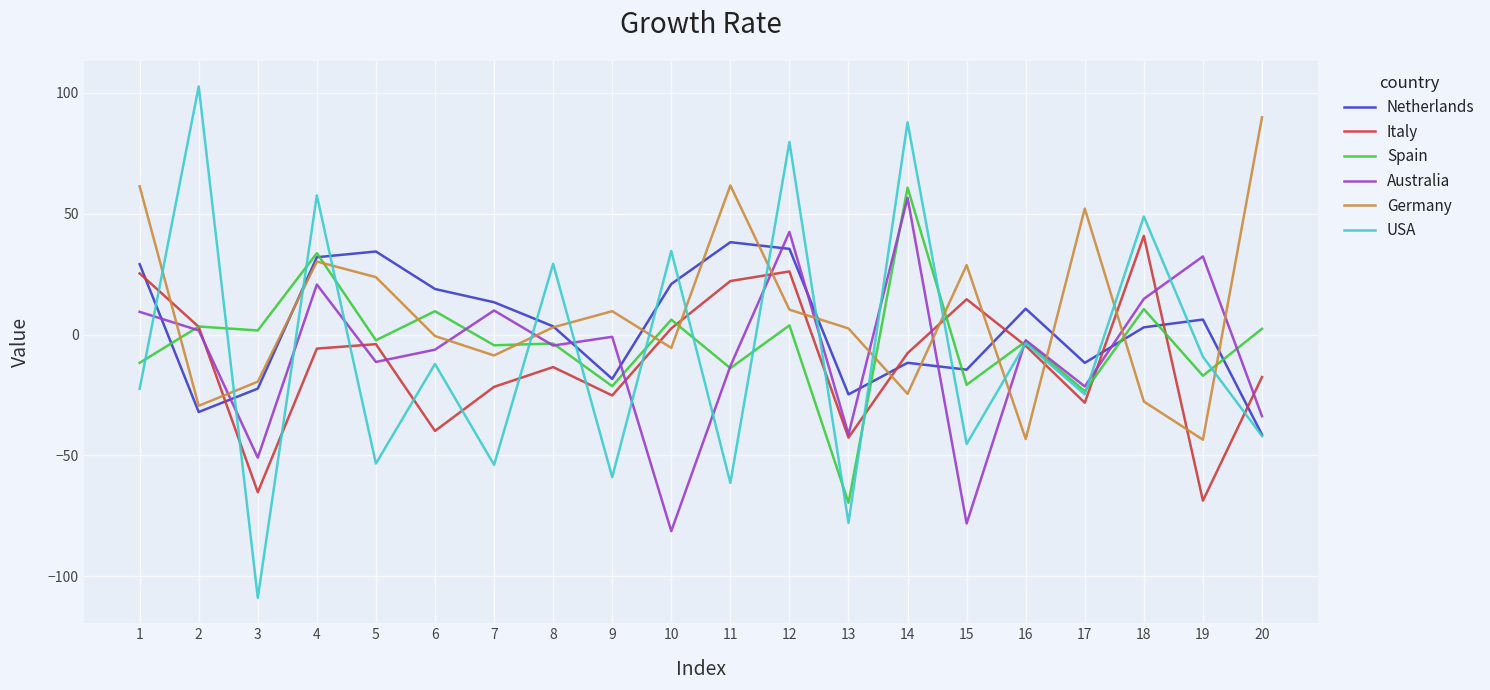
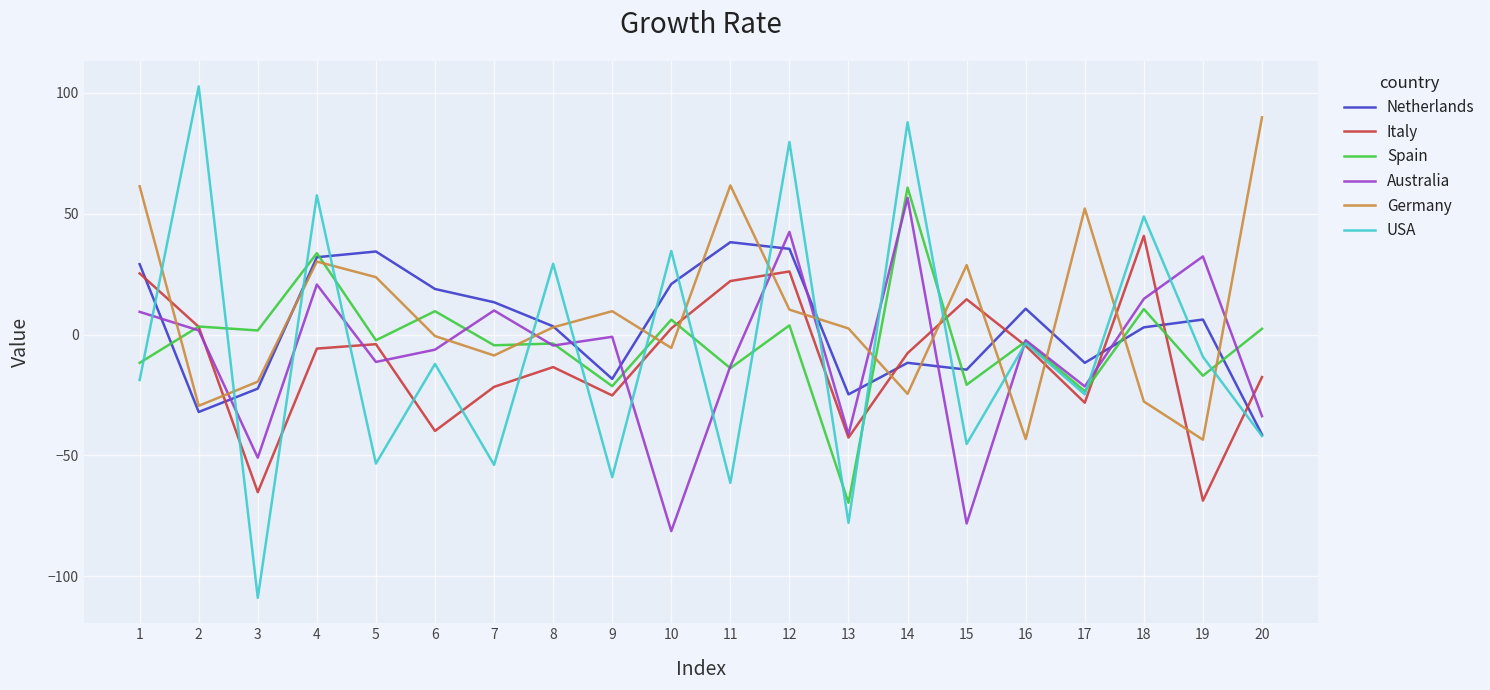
  {
    "Netherlands": {
      "1": 29,
      "2": -32,
      "3": -22,
      "4": 32,
      "5": 34,
      "6": 19,
      "7": 13,
      "9": -18,
      "10": 21,
      "11": 38,
      "12": 35,
      "13": -25,
      "14": -12,
      "15": -15,
      "16": 11,
      "17": -12,
      "18": 3,
      "19": 6
    },
    "Italy": {
      "1": 25,
      "3": -65,
      "4": -6,
      "5": -4,
      "6": -40,
      "7": -22,
      "8": -13,
      "9": -25,
      "10": 3,
      "11": 22,
      "12": 26,
      "13": -43,
      "14": -8,
      "15": 15,
      "16": -5,
      "17": -28,
      "18": 41,
      "19": -69,
      "20": -18
    },
    "Spain": {
      "1": -12,
      "3": 2,
      "4": 34,
      "5": -2,
      "6": 10,
      "7": -4,
      "9": -21,
      "10": 6,
      "12": 4,
      "13": -70,
      "14": 61,
      "15": -21,
      "17": -23,
      "18": 11,
      "19": -17,
      "20": 2
    },
    "Australia": {
      "1": 9,
      "2": 2,
      "3": -51,
      "4": 21,
      "5": -11,
      "6": -6,
      "7": 10,
      "9": -1,
      "10": -81,
      "12": 42,
      "13": -41,
      "14": 57,
      "15": -78,
      "17": -21,
      "18": 15,
      "19": 32,
      "20": -34
    },
    "Germany": {
      "1": 61,
      "2": -30,
      "3": -20,
      "4": 30,
      "5": 24,
      "6": -1,
      "7": -9,
      "9": 10,
      "10": -6,
      "11": 62,
      "12": 10,
      "13": 3,
      "14": -25,
      "15": 29,
      "16": -43,
      "17": 52,
      "18": -28,
      "19": -44,
      "20": 90
    },
    "USA": {
-     "1": -22,
+     "1": -19,
      "2": 103,
      "3": -109,
      "4": 58,
      "5": -53,
      "6": -12,
      "7": -54,
      "8": 29,
      "9": -59,
      "10": 35,
      "11": -61,
      "12": 80,
      "13": -78,
      "14": 88,
      "15": -45,
      "17": -25,
      "18": 49,
      "19": -9
    }
  }
